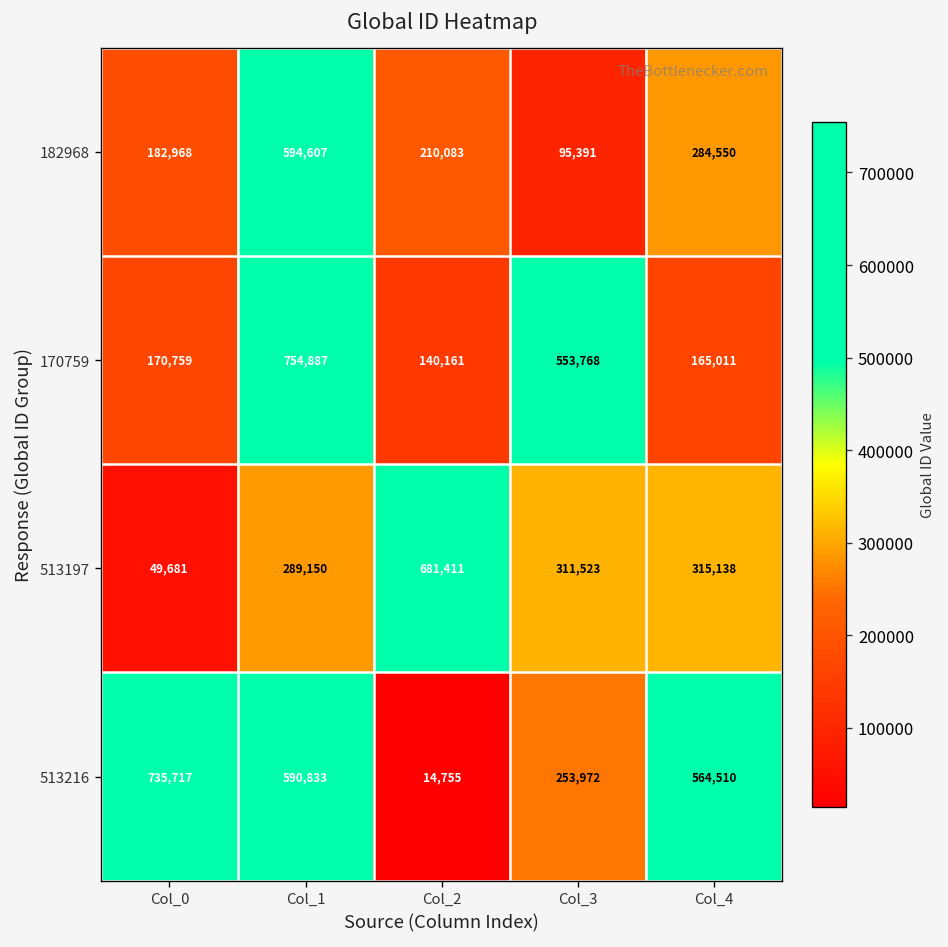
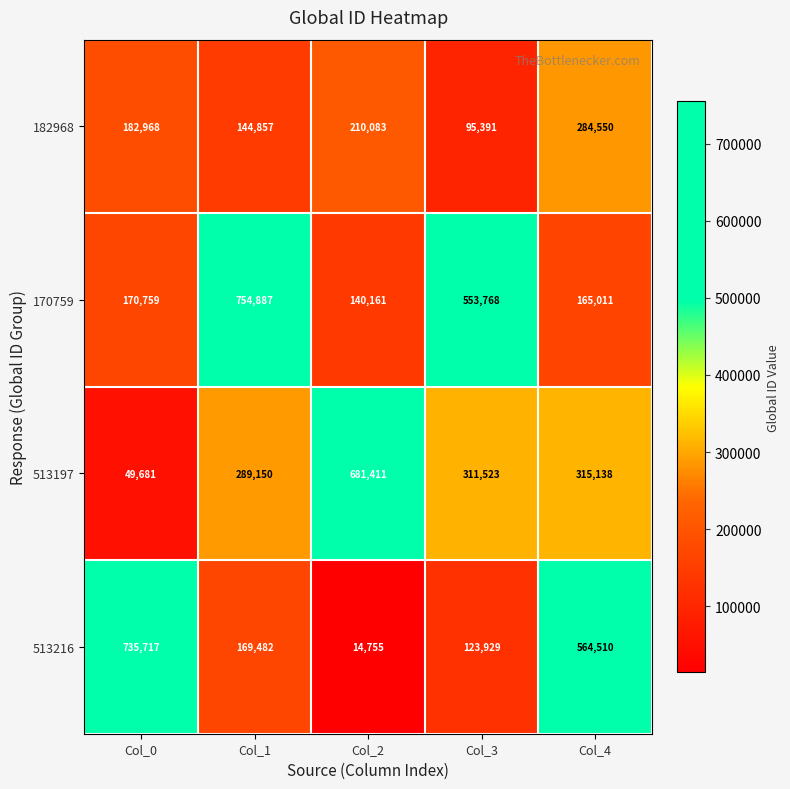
  {
    "182968": {
      "Col_0": "182,968",
-     "Col_1": "594,607",
+     "Col_1": "144,857",
      "Col_2": "210,083",
      "Col_3": "95,391"
    },
    "170759": {
      "Col_0": "170,759",
      "Col_1": "754,887",
      "Col_2": "140,161",
      "Col_3": "553,768",
      "Col_4": "165,011"
    },
    "513197": {
      "Col_0": "49,681",
      "Col_1": "289,150",
      "Col_2": "681,411",
      "Col_3": "311,523",
      "Col_4": "315,138"
    },
    "513216": {
      "Col_0": "735,717",
-     "Col_1": "590,833",
+     "Col_1": "169,482",
      "Col_2": "14,755",
-     "Col_3": "253,972",
+     "Col_3": "123,929",
      "Col_4": "564,510"
    }
  }
